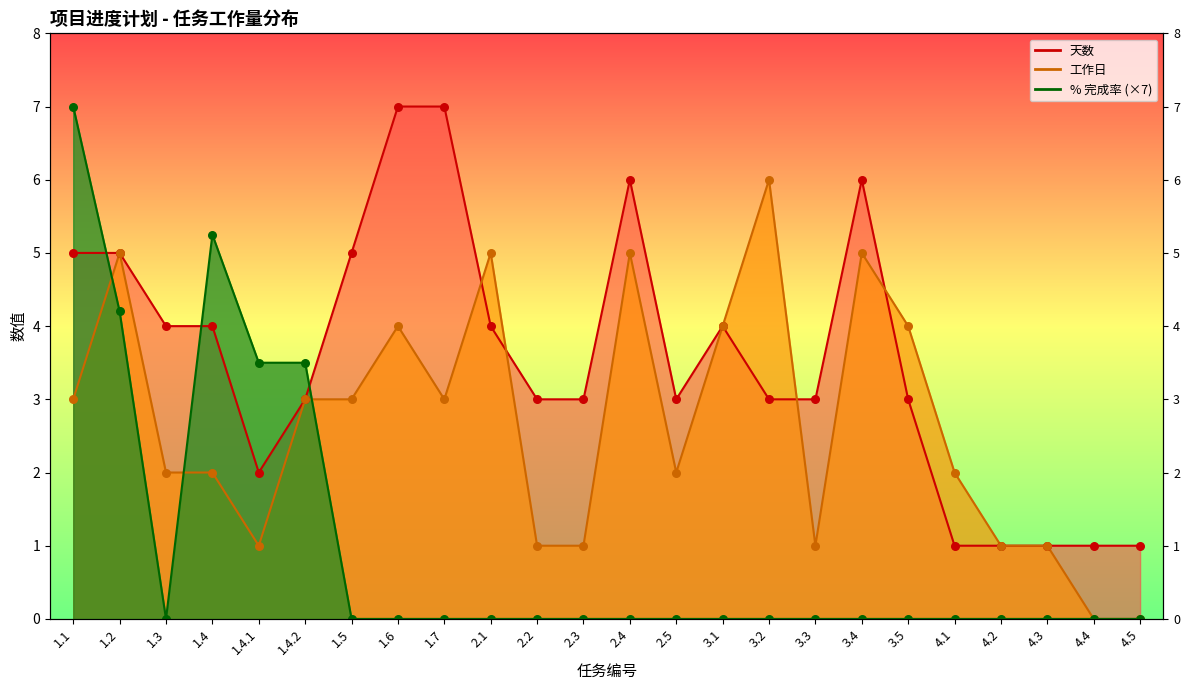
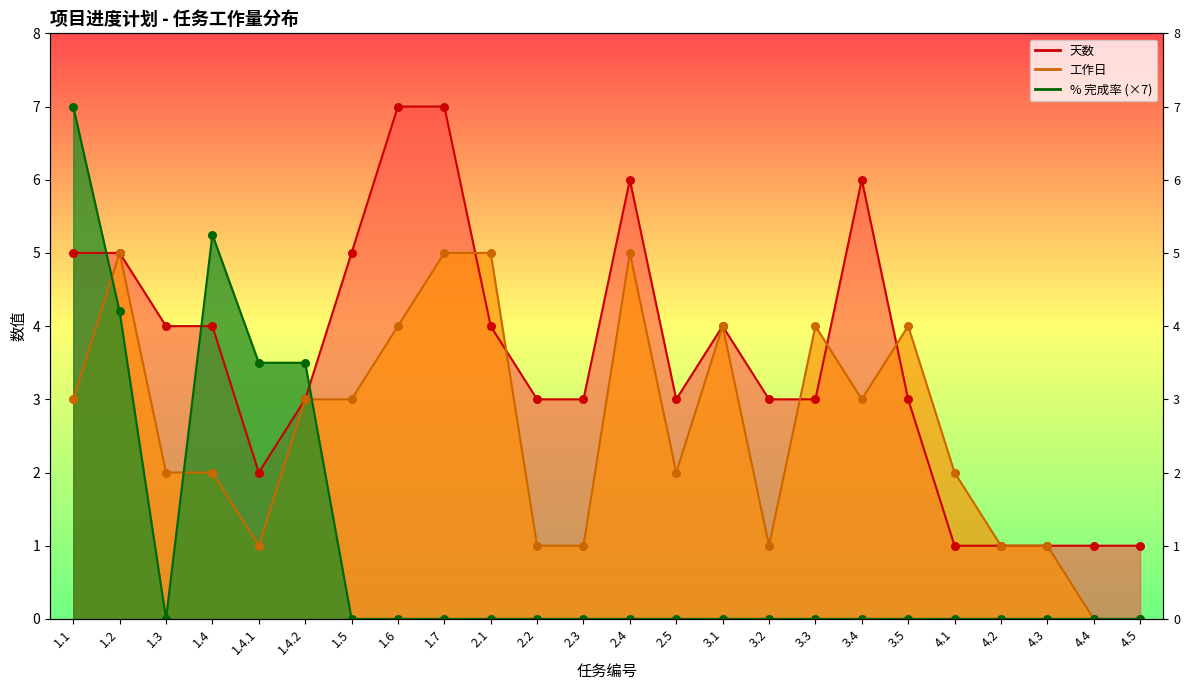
  {
    "工作日": {
      "1.1": 3,
      "1.3": 2,
      "1.4": 2,
      "1.4.1": 1,
      "1.5": 3,
      "1.6": 4,
-     "1.7": 3,
+     "1.7": 5,
      "2.1": 5,
      "2.2": 1,
      "2.3": 1,
      "2.4": 5,
      "2.5": 2,
-     "3.2": 6,
-     "3.3": 1,
-     "3.4": 5,
+     "3.2": 1,
+     "3.3": 4,
+     "3.4": 3,
      "3.5": 4,
      "4.1": 2
    },
    "% 完成率 (×7)": {
      "1.1": 7,
      "1.2": 4.2,
      "1.3": 0,
      "1.4": 5.3,
      "1.4.1": 3.5,
      "1.4.2": 3.5,
      "1.5": 0,
      "1.6": 0,
      "1.7": 0,
      "2.1": 0,
      "2.2": 0,
      "2.3": 0,
      "2.4": 0,
      "2.5": 0,
      "3.1": 0,
      "3.2": 0,
      "3.3": 0,
      "3.4": 0,
      "3.5": 0,
      "4.1": 0,
      "4.2": 0,
      "4.3": 0
    }
  }
